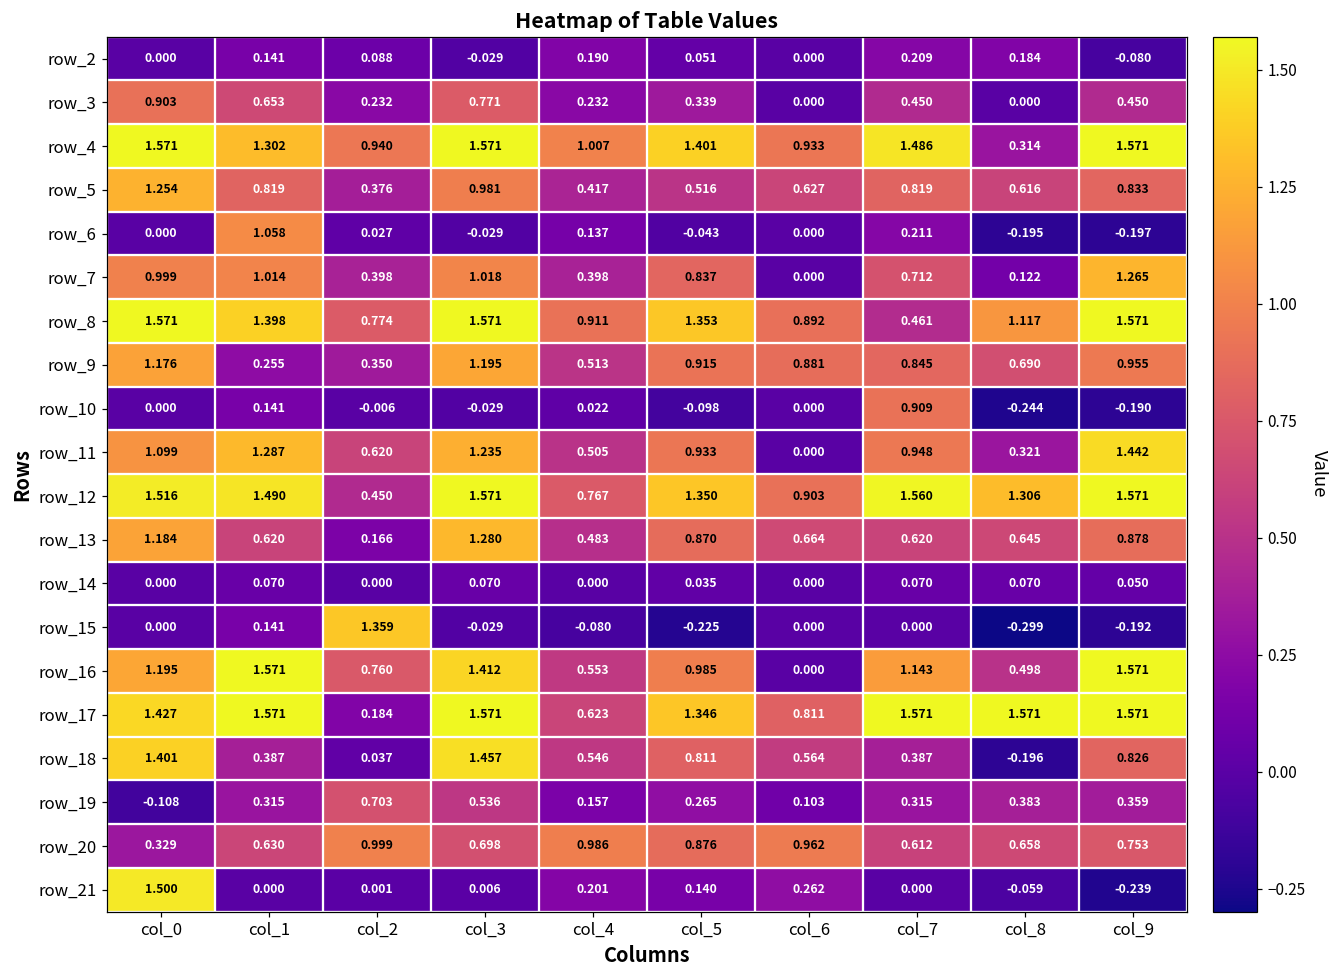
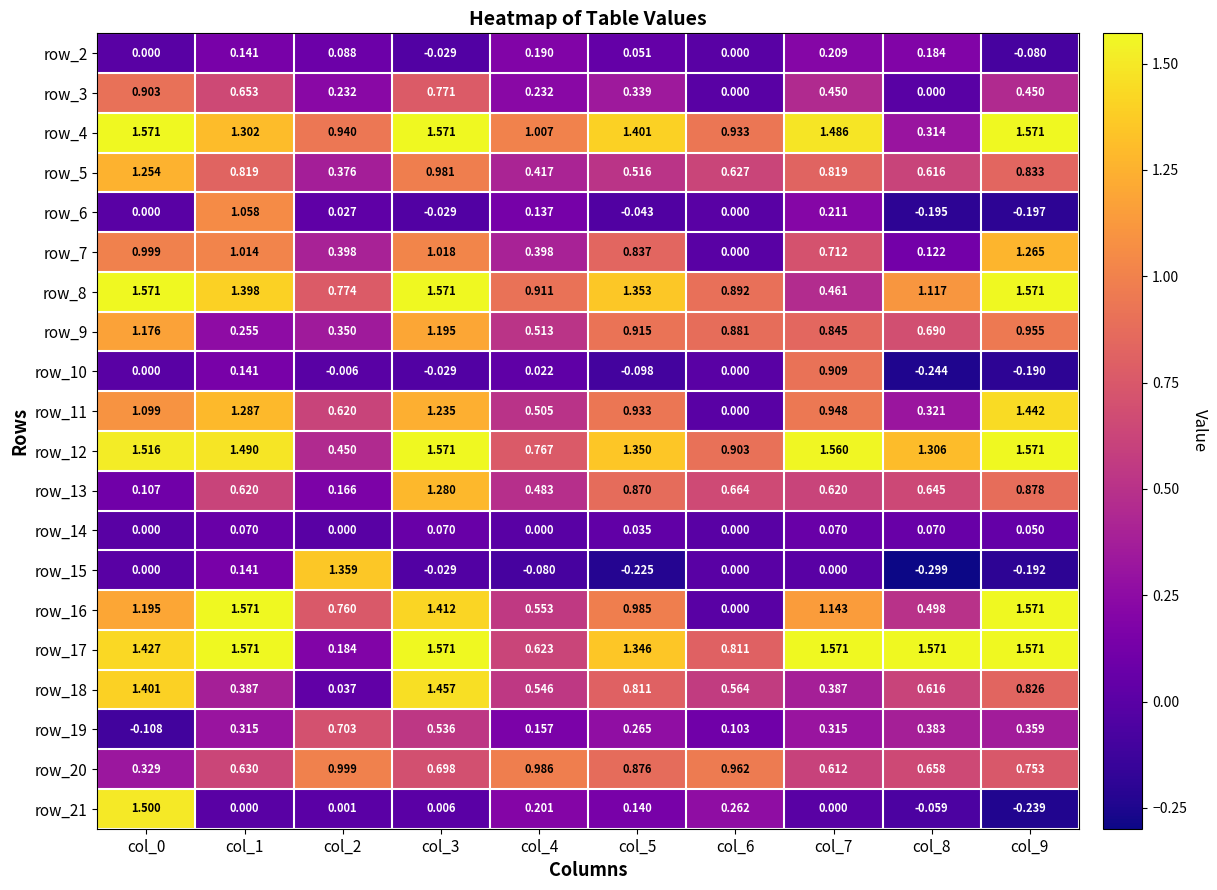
  {
    "row_2": {
      "col_0": 0.000,
      "col_1": 0.141,
      "col_2": 0.088,
      "col_3": -0.029,
      "col_4": 0.190,
      "col_5": 0.051,
      "col_6": 0.000,
      "col_7": 0.209,
      "col_8": 0.184,
      "col_9": -0.080
    },
    "row_3": {
      "col_0": 0.903,
      "col_1": 0.653,
      "col_2": 0.232,
      "col_3": 0.771,
      "col_4": 0.232,
      "col_5": 0.339,
      "col_6": 0.000,
      "col_7": 0.450,
      "col_8": 0.000,
      "col_9": 0.450
    },
    "row_4": {
      "col_0": 1.571,
      "col_1": 1.302,
      "col_2": 0.940,
      "col_3": 1.571,
      "col_4": 1.007,
      "col_5": 1.401,
      "col_6": 0.933,
      "col_7": 1.486,
      "col_8": 0.314,
      "col_9": 1.571
    },
    "row_5": {
      "col_0": 1.254,
      "col_1": 0.819,
      "col_2": 0.376,
      "col_3": 0.981,
      "col_4": 0.417,
      "col_5": 0.516,
      "col_6": 0.627,
      "col_7": 0.819,
      "col_8": 0.616,
      "col_9": 0.833
    },
    "row_6": {
      "col_0": 0.000,
      "col_1": 1.058,
      "col_2": 0.027,
      "col_3": -0.029,
      "col_4": 0.137,
      "col_5": -0.043,
      "col_6": 0.000,
      "col_7": 0.211,
      "col_8": -0.195,
      "col_9": -0.197
    },
    "row_7": {
      "col_0": 0.999,
      "col_1": 1.014,
      "col_2": 0.398,
      "col_3": 1.018,
      "col_4": 0.398,
      "col_5": 0.837,
      "col_6": 0.000,
      "col_7": 0.712,
      "col_8": 0.122,
      "col_9": 1.265
    },
    "row_8": {
      "col_0": 1.571,
      "col_1": 1.398,
      "col_2": 0.774,
      "col_3": 1.571,
      "col_4": 0.911,
      "col_5": 1.353,
      "col_6": 0.892,
      "col_7": 0.461,
      "col_8": 1.117,
      "col_9": 1.571
    },
    "row_9": {
      "col_0": 1.176,
      "col_1": 0.255,
      "col_2": 0.350,
      "col_3": 1.195,
      "col_4": 0.513,
      "col_5": 0.915,
      "col_6": 0.881,
      "col_7": 0.845,
      "col_8": 0.690,
      "col_9": 0.955
    },
    "row_10": {
      "col_0": 0.000,
      "col_1": 0.141,
      "col_2": -0.006,
      "col_3": -0.029,
      "col_4": 0.022,
      "col_5": -0.098,
      "col_6": 0.000,
      "col_7": 0.909,
      "col_8": -0.244,
      "col_9": -0.190
    },
    "row_11": {
      "col_0": 1.099,
      "col_1": 1.287,
      "col_2": 0.620,
      "col_3": 1.235,
      "col_4": 0.505,
      "col_5": 0.933,
      "col_6": 0.000,
      "col_7": 0.948,
      "col_8": 0.321,
      "col_9": 1.442
    },
    "row_12": {
      "col_0": 1.516,
      "col_1": 1.490,
      "col_2": 0.450,
      "col_3": 1.571,
      "col_4": 0.767,
      "col_5": 1.350,
      "col_6": 0.903,
      "col_7": 1.560,
      "col_8": 1.306,
      "col_9": 1.571
    },
    "row_13": {
-     "col_0": 1.184,
+     "col_0": 0.107,
      "col_1": 0.620,
      "col_2": 0.166,
      "col_3": 1.280,
      "col_4": 0.483,
      "col_5": 0.870,
      "col_6": 0.664,
      "col_7": 0.620,
      "col_8": 0.645,
      "col_9": 0.878
    },
    "row_14": {
      "col_0": 0.000,
      "col_1": 0.070,
      "col_2": 0.000,
      "col_3": 0.070,
      "col_4": 0.000,
      "col_5": 0.035,
      "col_6": 0.000,
      "col_7": 0.070,
      "col_8": 0.070,
      "col_9": 0.050
    },
    "row_15": {
      "col_0": 0.000,
      "col_1": 0.141,
      "col_2": 1.359,
      "col_3": -0.029,
      "col_4": -0.080,
      "col_5": -0.225,
      "col_6": 0.000,
      "col_7": 0.000,
      "col_8": -0.299,
      "col_9": -0.192
    },
    "row_16": {
      "col_0": 1.195,
      "col_1": 1.571,
      "col_2": 0.760,
      "col_3": 1.412,
      "col_4": 0.553,
      "col_5": 0.985,
      "col_6": 0.000,
      "col_7": 1.143,
      "col_8": 0.498,
      "col_9": 1.571
    },
    "row_17": {
      "col_0": 1.427,
      "col_1": 1.571,
      "col_2": 0.184,
      "col_3": 1.571,
      "col_4": 0.623,
      "col_5": 1.346,
      "col_6": 0.811,
      "col_7": 1.571,
      "col_8": 1.571,
      "col_9": 1.571
    },
    "row_18": {
      "col_0": 1.401,
      "col_1": 0.387,
      "col_2": 0.037,
      "col_3": 1.457,
      "col_4": 0.546,
      "col_5": 0.811,
      "col_6": 0.564,
      "col_7": 0.387,
-     "col_8": -0.196,
+     "col_8": 0.616,
      "col_9": 0.826
    },
    "row_19": {
      "col_0": -0.108,
      "col_1": 0.315,
      "col_2": 0.703,
      "col_3": 0.536,
      "col_4": 0.157,
      "col_5": 0.265,
      "col_6": 0.103,
      "col_7": 0.315,
      "col_8": 0.383,
      "col_9": 0.359
    },
    "row_20": {
      "col_0": 0.329,
      "col_1": 0.630,
      "col_2": 0.999,
      "col_3": 0.698,
      "col_4": 0.986,
      "col_5": 0.876,
      "col_6": 0.962,
      "col_7": 0.612,
      "col_8": 0.658,
      "col_9": 0.753
    },
    "row_21": {
      "col_0": 1.500,
      "col_1": 0.000,
      "col_2": 0.001,
      "col_3": 0.006,
      "col_4": 0.201,
      "col_5": 0.140,
      "col_6": 0.262,
      "col_7": 0.000,
      "col_8": -0.059,
      "col_9": -0.239
    }
  }
